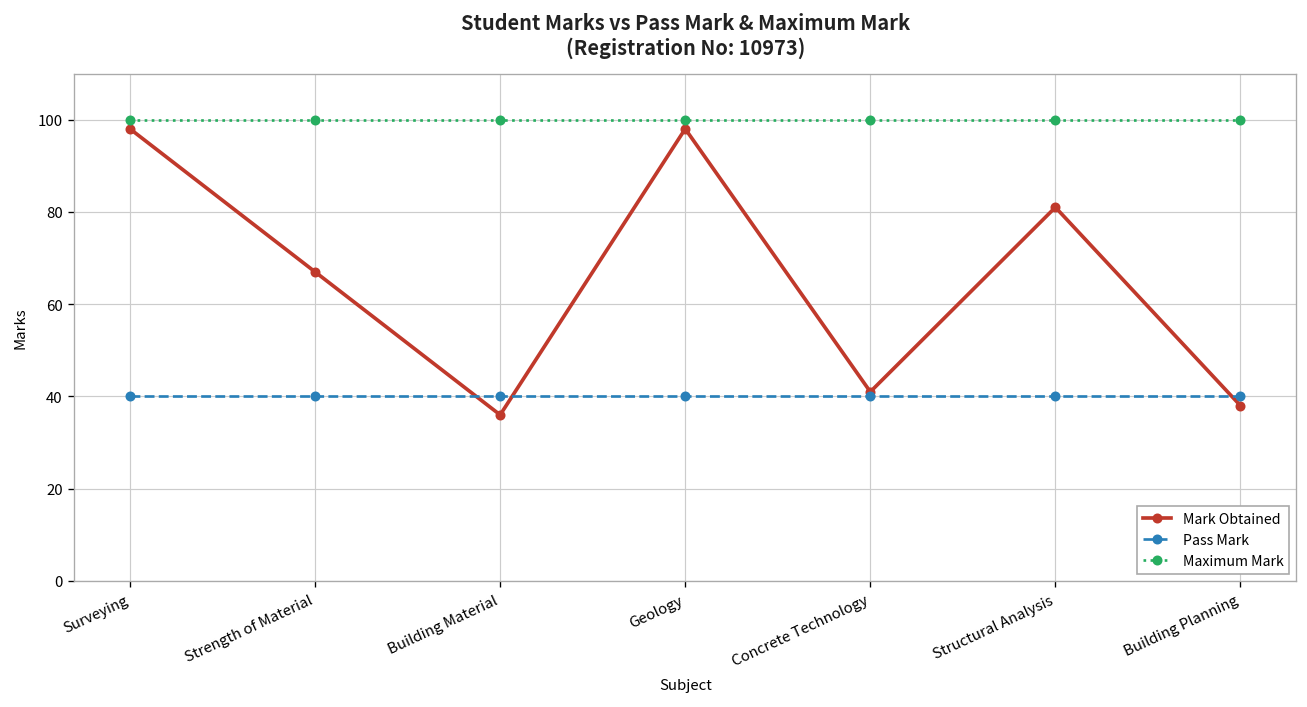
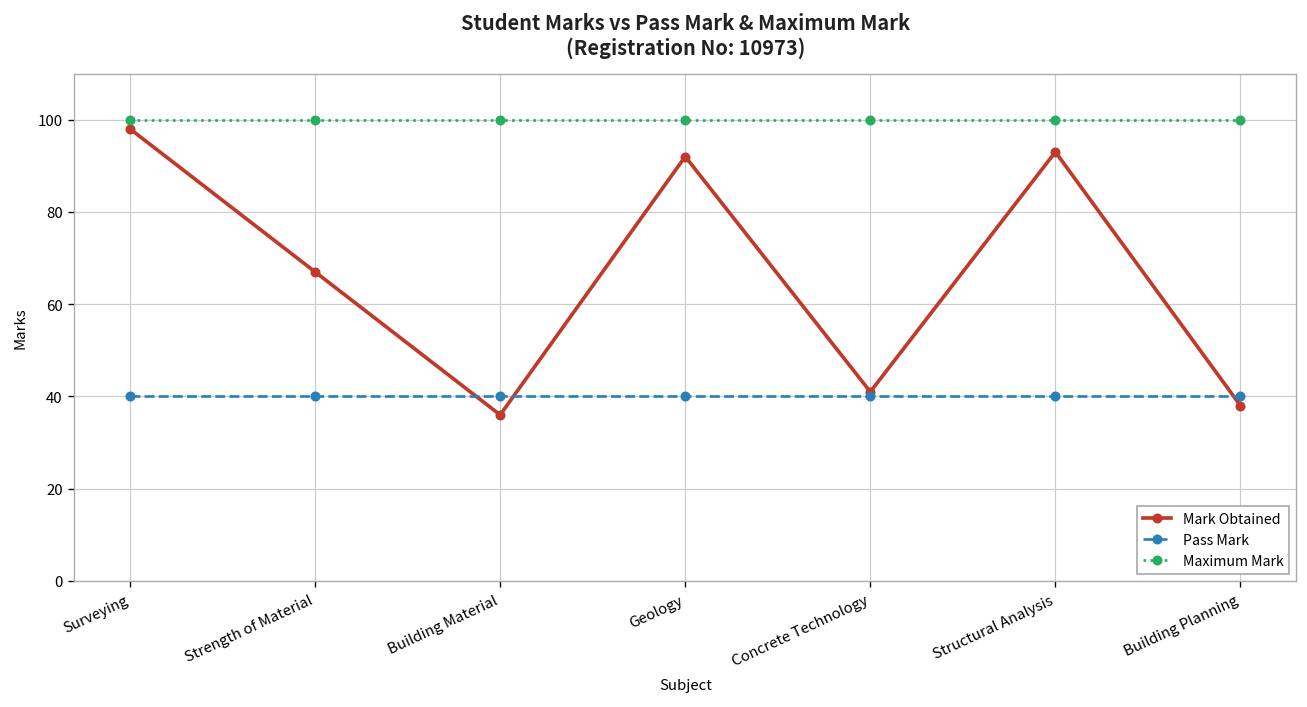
  {
    "Mark Obtained": {
      "Surveying": 98,
      "Strength of Material": 67,
      "Building Material": 36,
-     "Geology": 98,
+     "Geology": 92,
      "Concrete Technology": 41,
-     "Structural Analysis": 81,
+     "Structural Analysis": 93,
      "Building Planning": 38
    },
    "Pass Mark": {
      "Surveying": 40,
      "Strength of Material": 40,
      "Building Material": 40,
      "Geology": 40,
      "Concrete Technology": 40,
      "Structural Analysis": 40,
      "Building Planning": 40
    },
    "Maximum Mark": {
      "Surveying": 100,
      "Strength of Material": 100,
      "Building Material": 100,
      "Geology": 100,
      "Concrete Technology": 100,
      "Structural Analysis": 100,
      "Building Planning": 100
    }
  }
